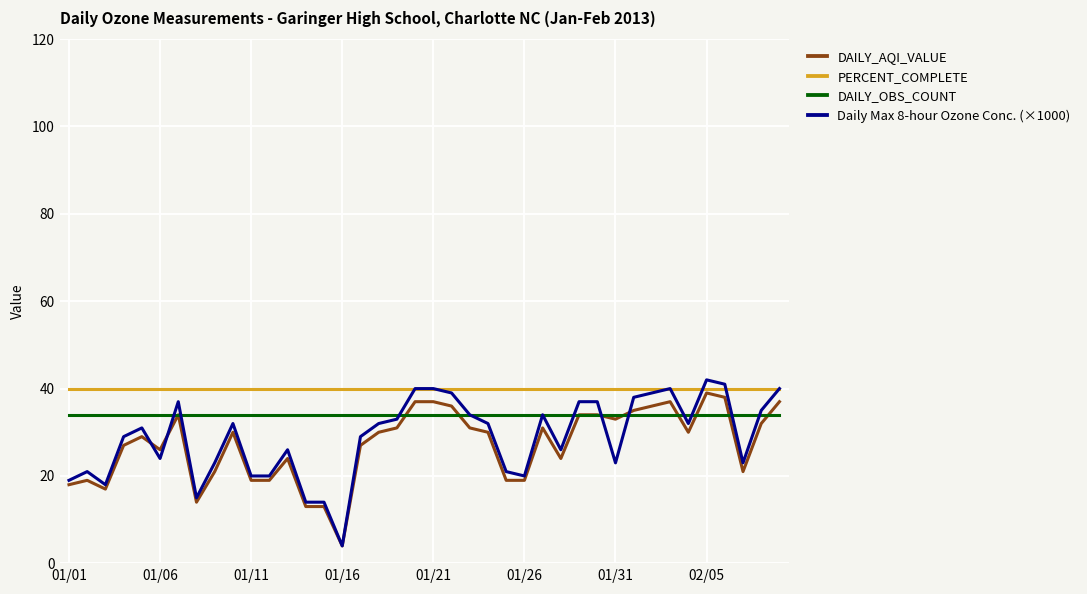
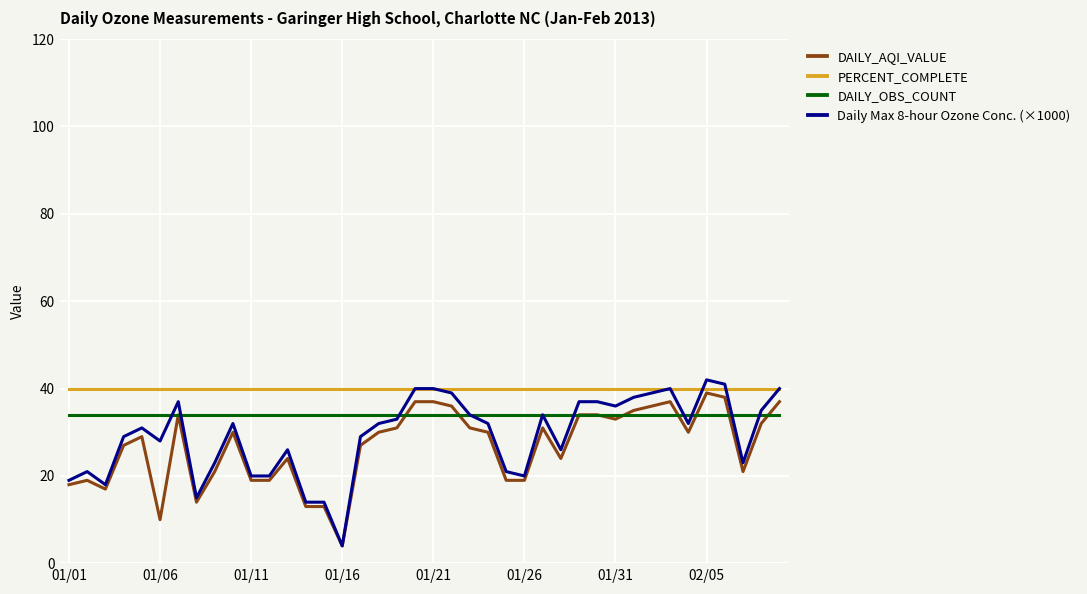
  {
    "DAILY_AQI_VALUE": {
      "01/01": 18,
-     "01/06": 26,
+     "01/06": 10,
      "01/11": 19,
      "01/21": 37,
      "01/26": 19,
      "01/31": 33,
      "02/05": 39
    },
    "PERCENT_COMPLETE": {
      "01/01": 40,
      "01/06": 40,
      "01/11": 40,
      "01/16": 40,
      "01/26": 40,
      "01/31": 40,
      "02/05": 40
    },
    "DAILY_OBS_COUNT": {
      "01/01": 34,
      "01/06": 34,
      "01/11": 34,
      "01/16": 34,
      "01/21": 34,
      "01/26": 34,
      "01/31": 34,
      "02/05": 34
    },
    "Daily Max 8-hour Ozone Conc. (×1000)": {
      "01/01": 19,
-     "01/06": 24,
+     "01/06": 28,
      "01/11": 20,
      "01/26": 20,
-     "01/31": 23,
+     "01/31": 36,
      "02/05": 42
    }
  }
